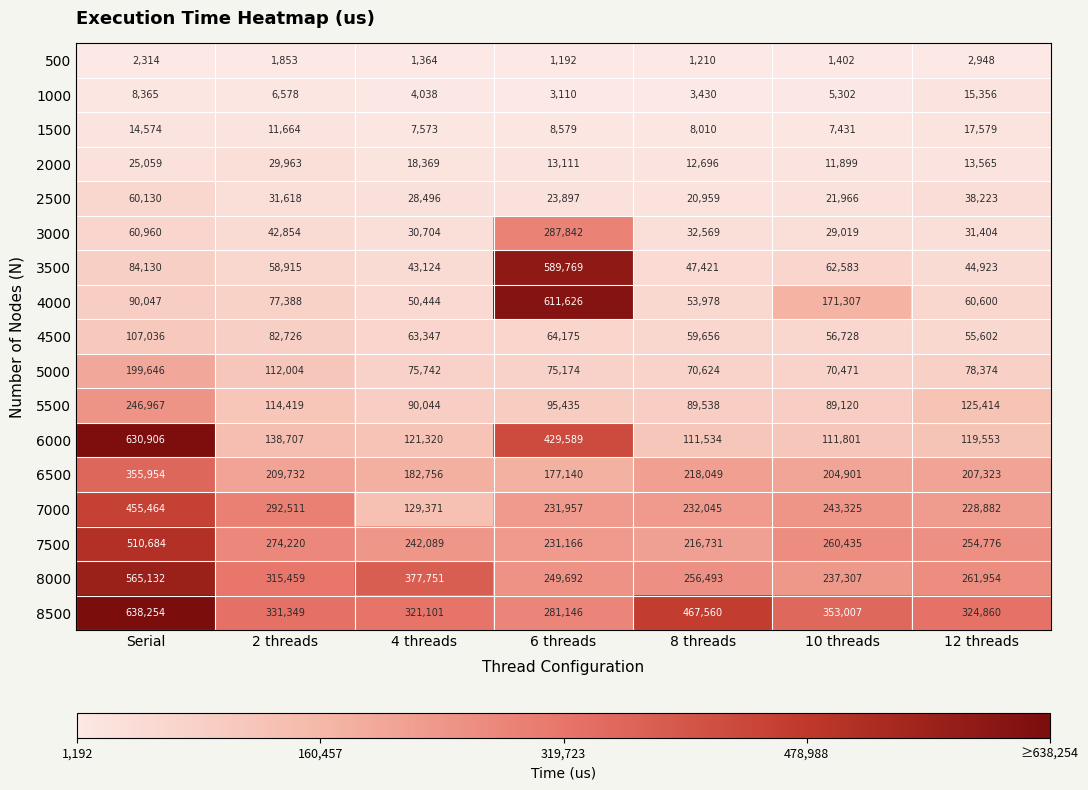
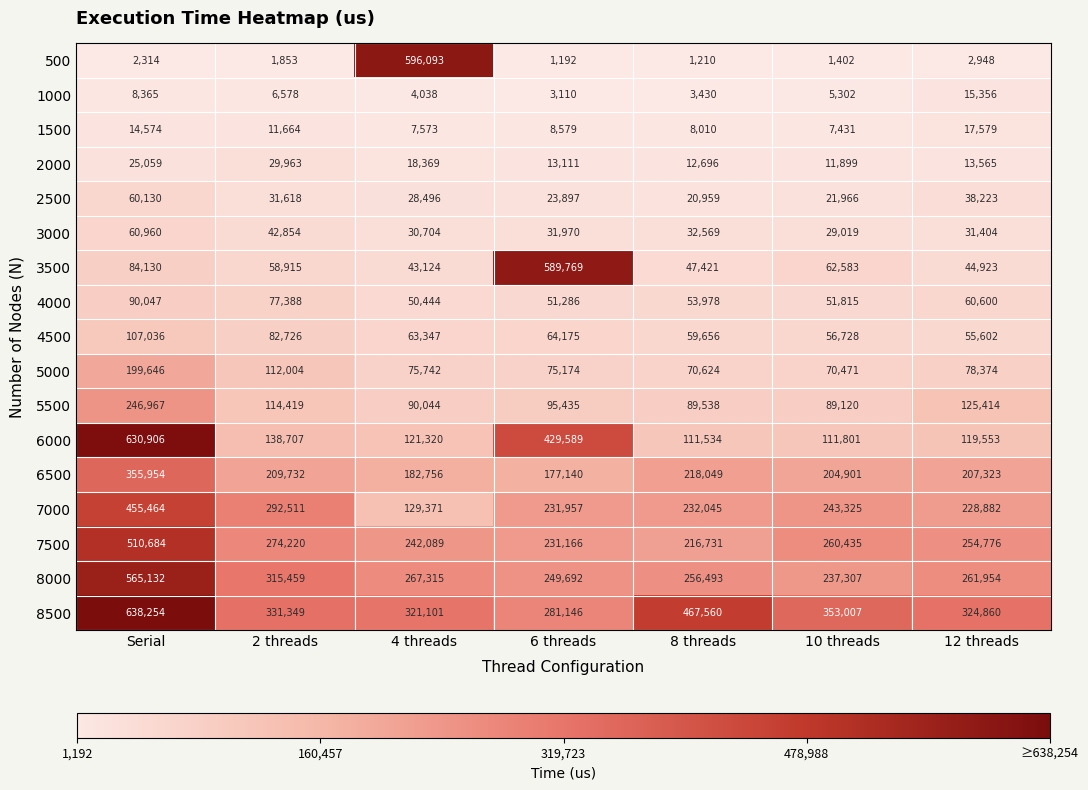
  {
    "500": {
      "Serial": "2,314",
      "2 threads": "1,853",
-     "4 threads": "1,364",
+     "4 threads": "596,093",
      "6 threads": "1,192",
      "8 threads": "1,210",
      "10 threads": "1,402",
      "12 threads": "2,948"
    },
    "1000": {
      "Serial": "8,365",
      "2 threads": "6,578",
      "4 threads": "4,038",
      "6 threads": "3,110",
      "8 threads": "3,430",
      "10 threads": "5,302",
      "12 threads": "15,356"
    },
    "1500": {
      "Serial": "14,574",
      "2 threads": "11,664",
      "4 threads": "7,573",
      "6 threads": "8,579",
      "8 threads": "8,010",
      "10 threads": "7,431",
      "12 threads": "17,579"
    },
    "2000": {
      "Serial": "25,059",
      "2 threads": "29,963",
      "4 threads": "18,369",
      "6 threads": "13,111",
      "8 threads": "12,696",
      "10 threads": "11,899",
      "12 threads": "13,565"
    },
    "2500": {
      "Serial": "60,130",
      "2 threads": "31,618",
      "4 threads": "28,496",
      "6 threads": "23,897",
      "8 threads": "20,959",
      "10 threads": "21,966",
      "12 threads": "38,223"
    },
    "3000": {
      "Serial": "60,960",
      "2 threads": "42,854",
      "4 threads": "30,704",
-     "6 threads": "287,842",
+     "6 threads": "31,970",
      "8 threads": "32,569",
      "10 threads": "29,019",
      "12 threads": "31,404"
    },
    "3500": {
      "Serial": "84,130",
      "2 threads": "58,915",
      "4 threads": "43,124",
      "6 threads": "589,769",
      "8 threads": "47,421",
      "10 threads": "62,583",
      "12 threads": "44,923"
    },
    "4000": {
      "Serial": "90,047",
      "2 threads": "77,388",
      "4 threads": "50,444",
-     "6 threads": "611,626",
+     "6 threads": "51,286",
      "8 threads": "53,978",
-     "10 threads": "171,307",
+     "10 threads": "51,815",
      "12 threads": "60,600"
    },
    "4500": {
      "Serial": "107,036",
      "2 threads": "82,726",
      "4 threads": "63,347",
      "6 threads": "64,175",
      "8 threads": "59,656",
      "10 threads": "56,728",
      "12 threads": "55,602"
    },
    "5000": {
      "Serial": "199,646",
      "2 threads": "112,004",
      "4 threads": "75,742",
      "6 threads": "75,174",
      "8 threads": "70,624",
      "10 threads": "70,471",
      "12 threads": "78,374"
    },
    "5500": {
      "Serial": "246,967",
      "2 threads": "114,419",
      "4 threads": "90,044",
      "6 threads": "95,435",
      "8 threads": "89,538",
      "10 threads": "89,120",
      "12 threads": "125,414"
    },
    "6000": {
      "Serial": "630,906",
      "2 threads": "138,707",
      "4 threads": "121,320",
      "6 threads": "429,589",
      "8 threads": "111,534",
      "10 threads": "111,801",
      "12 threads": "119,553"
    },
    "6500": {
      "Serial": "355,954",
      "2 threads": "209,732",
      "4 threads": "182,756",
      "6 threads": "177,140",
      "8 threads": "218,049",
      "10 threads": "204,901",
      "12 threads": "207,323"
    },
    "7000": {
      "Serial": "455,464",
      "2 threads": "292,511",
      "4 threads": "129,371",
      "6 threads": "231,957",
      "8 threads": "232,045",
      "10 threads": "243,325",
      "12 threads": "228,882"
    },
    "7500": {
      "Serial": "510,684",
      "2 threads": "274,220",
      "4 threads": "242,089",
      "6 threads": "231,166",
      "8 threads": "216,731",
      "10 threads": "260,435",
      "12 threads": "254,776"
    },
    "8000": {
      "Serial": "565,132",
      "2 threads": "315,459",
-     "4 threads": "377,751",
+     "4 threads": "267,315",
      "6 threads": "249,692",
      "8 threads": "256,493",
      "10 threads": "237,307",
      "12 threads": "261,954"
    },
    "8500": {
      "Serial": "638,254",
      "2 threads": "331,349",
      "4 threads": "321,101",
      "6 threads": "281,146",
      "8 threads": "467,560",
      "10 threads": "353,007",
      "12 threads": "324,860"
    }
  }
